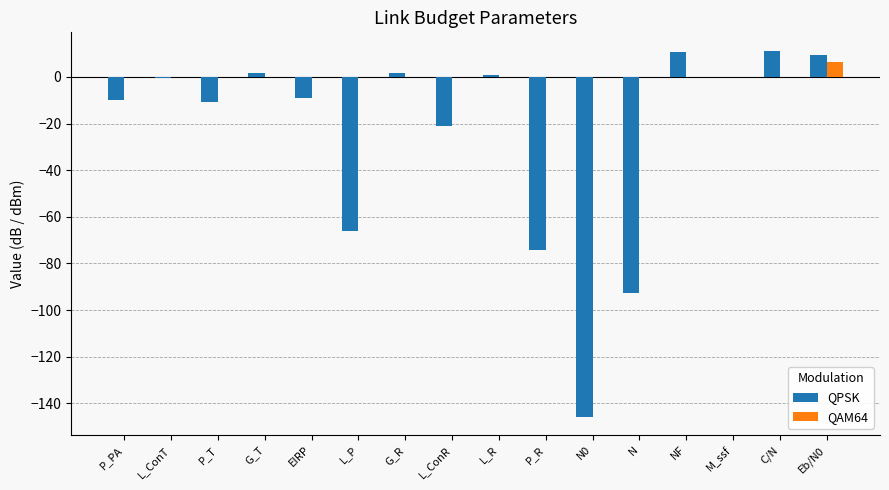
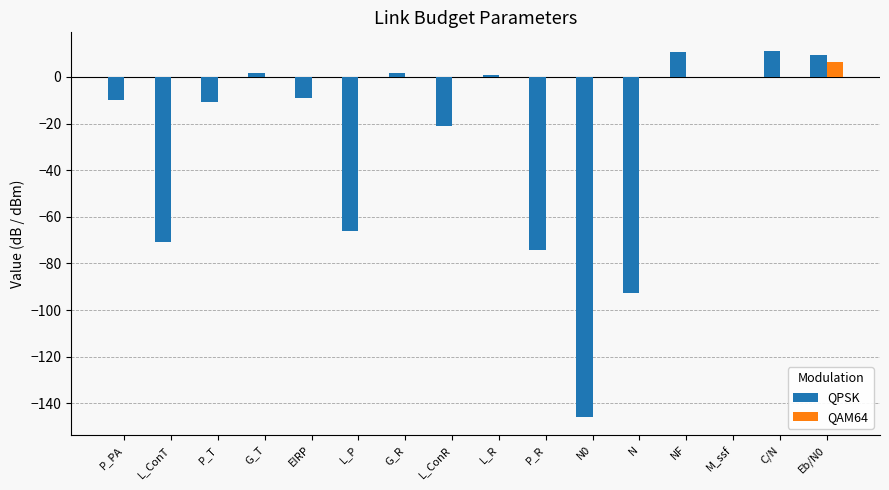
  {
    "QPSK": {
      "P_PA": -10,
-     "L_ConT": 0,
+     "L_ConT": -71,
      "P_T": -11,
      "G_T": 2,
      "EIRP": -9,
      "L_P": -66,
      "G_R": 2,
      "L_ConR": -21,
      "P_R": -74,
      "N0": -146,
      "N": -93,
      "NF": 11,
      "M_ssf": 0,
      "C/N": 11,
      "Eb/N0": 10
    },
    "QAM64": {
      "P_PA": 0,
      "L_ConT": 0,
      "P_T": 0,
      "G_T": 0,
      "EIRP": 0,
      "L_P": 0,
      "G_R": 0,
      "L_ConR": 0,
      "L_R": 0,
      "P_R": 0,
      "N0": 0,
      "N": 0,
      "NF": 0,
      "M_ssf": 0,
      "C/N": 0,
      "Eb/N0": 7
    }
  }
